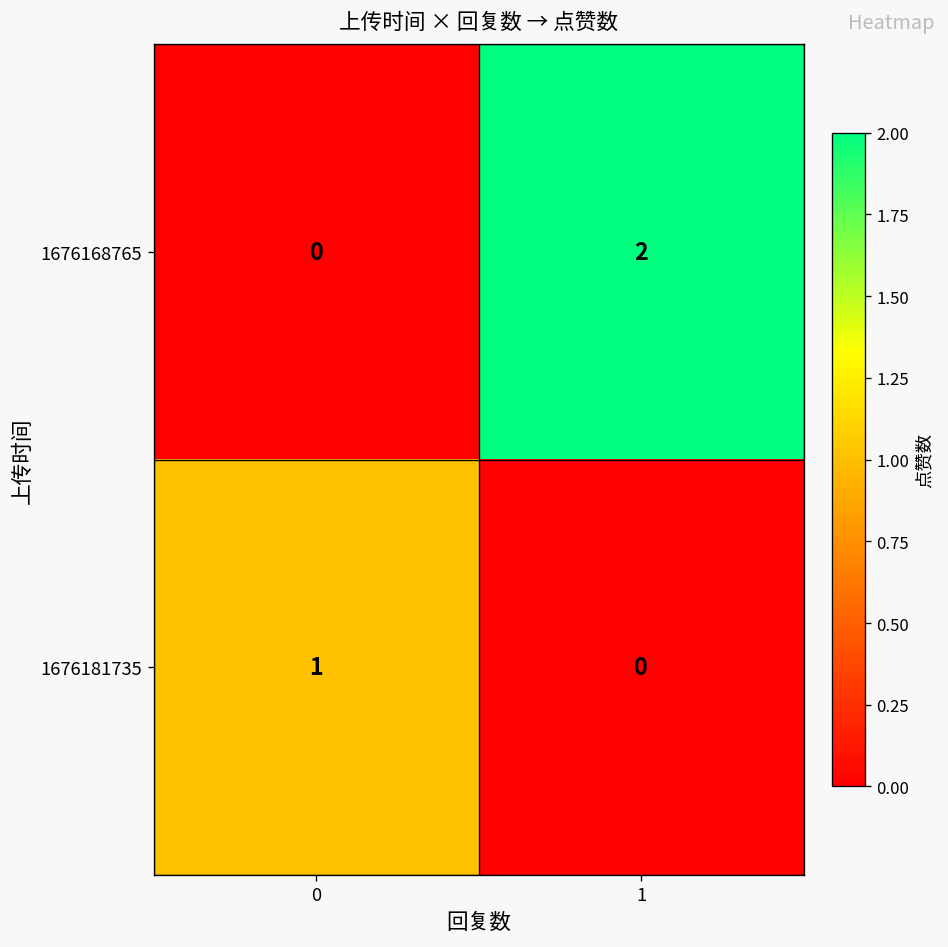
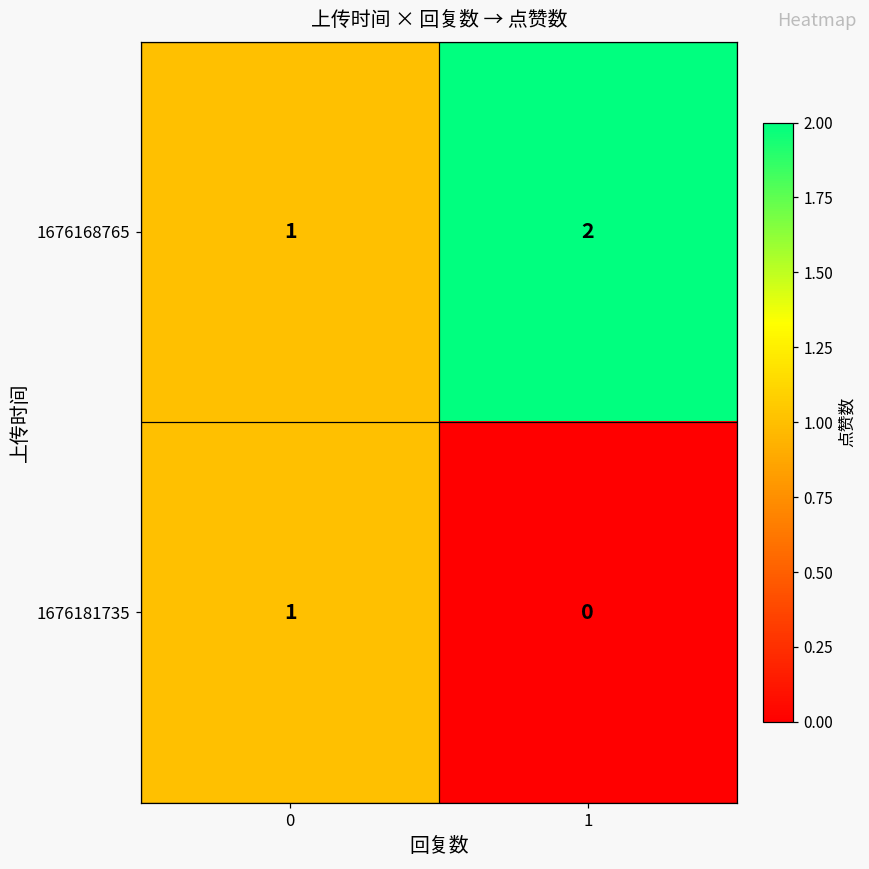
  {
    "1676168765": {
-     "0": 0,
+     "0": 1,
      "1": 2
    },
    "1676181735": {
      "0": 1,
      "1": 0
    }
  }
